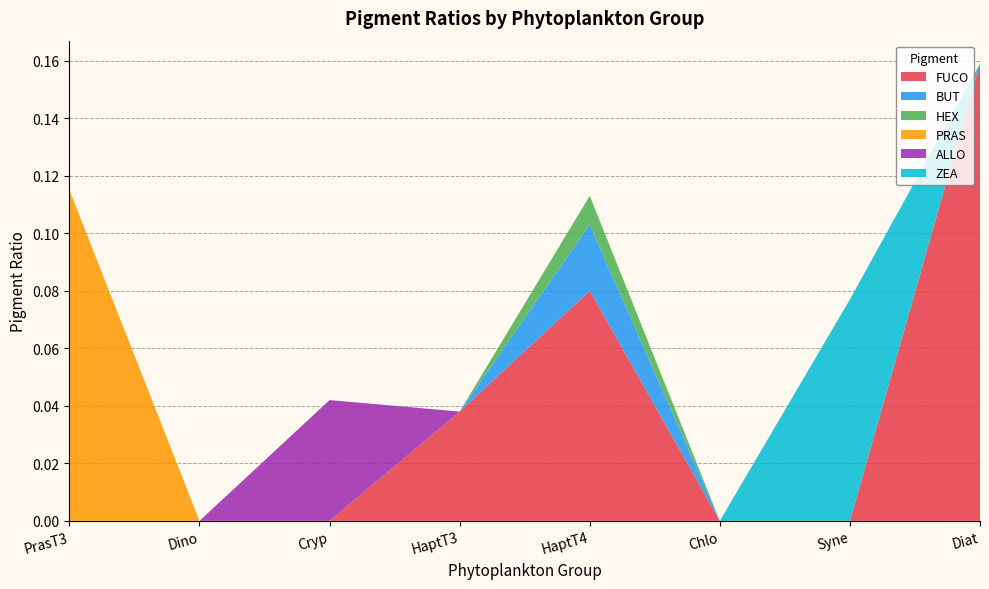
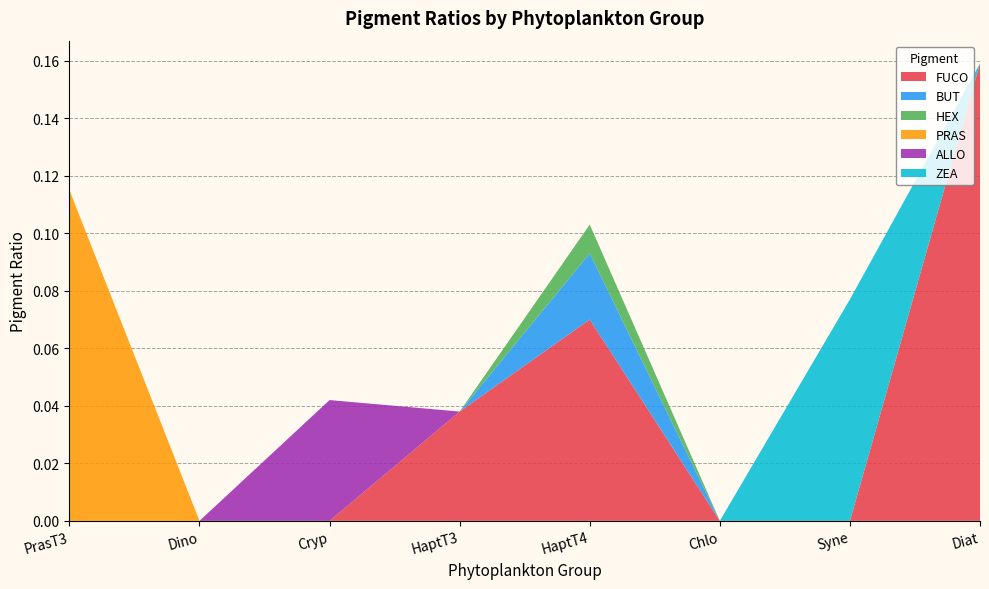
  {
    "FUCO": {
-     "HaptT4": 0.08
+     "HaptT4": 0.07
    }
  }
